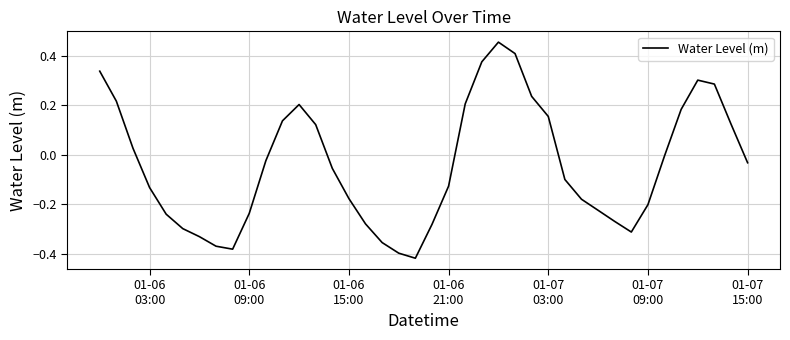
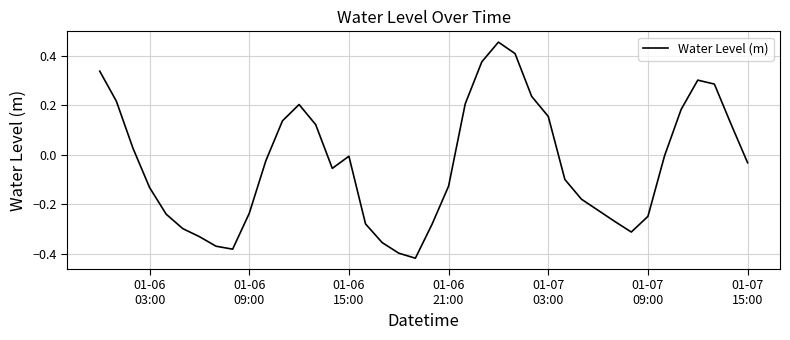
  {
    "01-06 03:00": -0.13,
    "01-06 09:00": -0.24,
-   "01-06 15:00": -0.18,
+   "01-06 15:00": -0.01,
    "01-06 21:00": -0.13,
    "01-07 03:00": 0.15,
-   "01-07 09:00": -0.20,
+   "01-07 09:00": -0.25,
    "01-07 15:00": -0.03
  }
